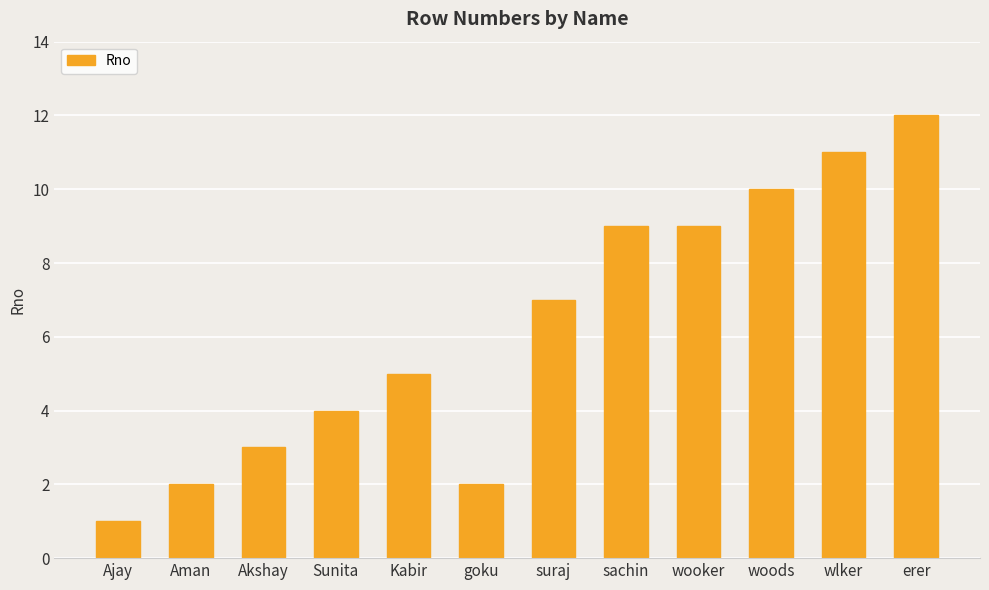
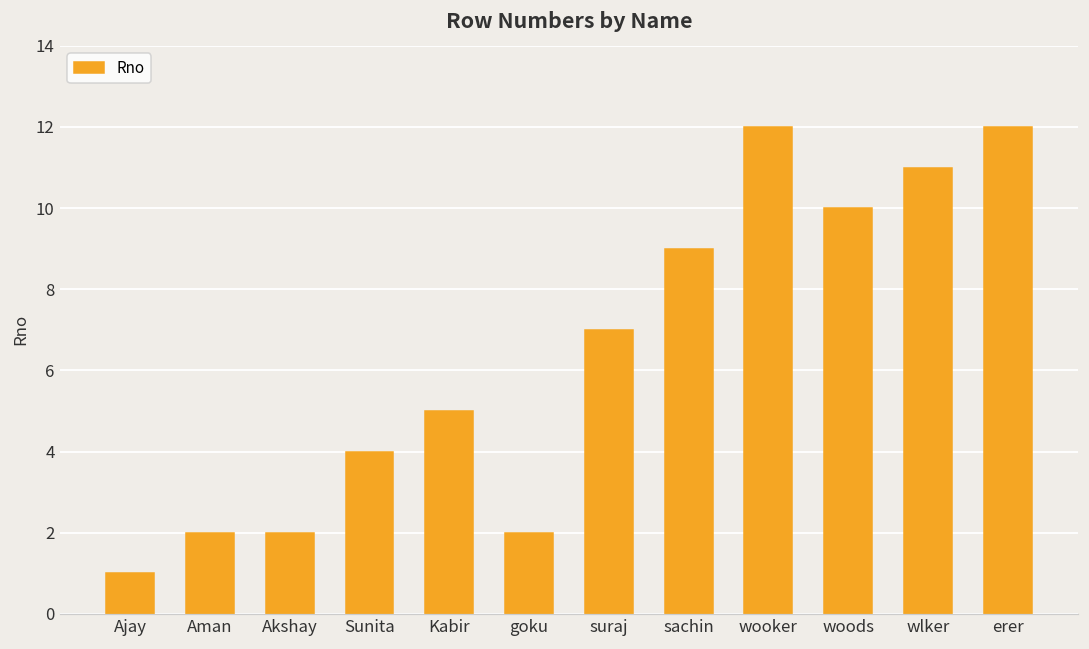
  {
    "Ajay": 1,
    "Aman": 2,
-   "Akshay": 3,
+   "Akshay": 2,
    "Sunita": 4,
    "Kabir": 5,
    "goku": 2,
    "suraj": 7,
    "sachin": 9,
-   "wooker": 9,
+   "wooker": 12,
    "woods": 10,
    "wlker": 11,
    "erer": 12
  }
